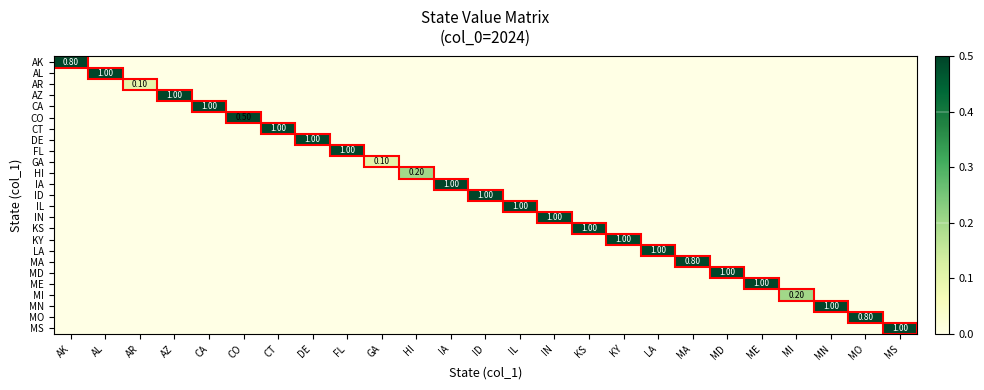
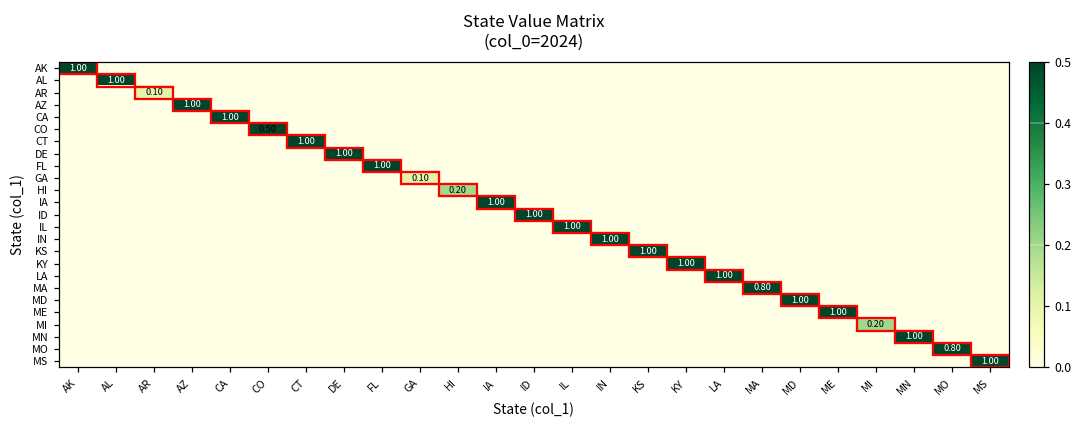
  {
    "AK": {
-     "AK": 0.80
+     "AK": 1.00
    },
    "AL": {
      "AL": 1.00
    },
    "AR": {
      "AR": 0.10
    },
    "AZ": {
      "AZ": 1.00
    },
    "CA": {
      "CA": 1.00
    },
    "CO": {
      "CO": 0.50
    },
    "CT": {
      "CT": 1.00
    },
    "DE": {
      "DE": 1.00
    },
    "FL": {
      "FL": 1.00
    },
    "GA": {
      "GA": 0.10
    },
    "HI": {
      "HI": 0.20
    },
    "IA": {
      "IA": 1.00
    },
    "ID": {
      "ID": 1.00
    },
    "IL": {
      "IL": 1.00
    },
    "IN": {
      "IN": 1.00
    },
    "KS": {
      "KS": 1.00
    },
    "KY": {
      "KY": 1.00
    },
    "LA": {
      "LA": 1.00
    },
    "MA": {
      "MA": 0.80
    },
    "MD": {
      "MD": 1.00
    },
    "ME": {
      "ME": 1.00
    },
    "MI": {
      "MI": 0.20
    },
    "MN": {
      "MN": 1.00
    },
    "MO": {
      "MO": 0.80
    },
    "MS": {
      "MS": 1.00
    }
  }
